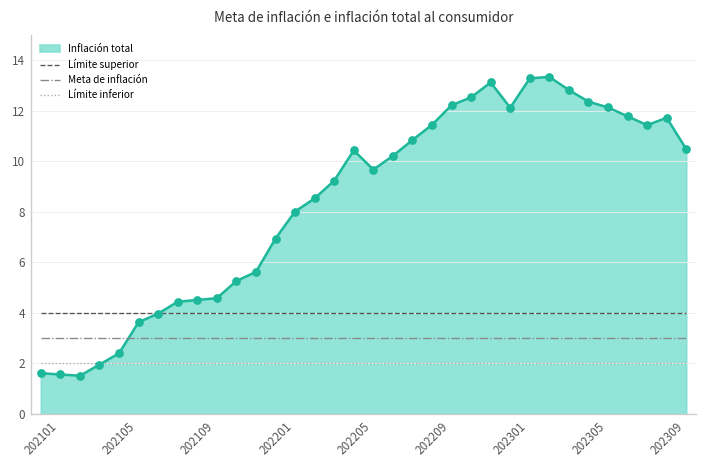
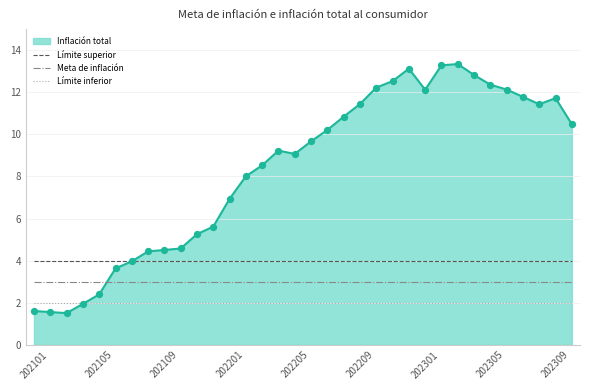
  {
    "Inflación total": {
      "202101": 1.6,
      "202105": 2.4,
      "202109": 4.5,
      "202201": 6.9,
-     "202205": 10.4,
+     "202205": 9.1,
      "202209": 11.4,
      "202301": 12.1,
      "202305": 12.4,
      "202309": 11.7
    },
    "Límite superior": {
      "202101": 4.0,
      "202105": 4.0,
      "202109": 4.0,
      "202201": 4.0,
      "202205": 4.0,
      "202209": 4.0,
      "202301": 4.0,
      "202305": 4.0,
      "202309": 4.0
    }
  }
